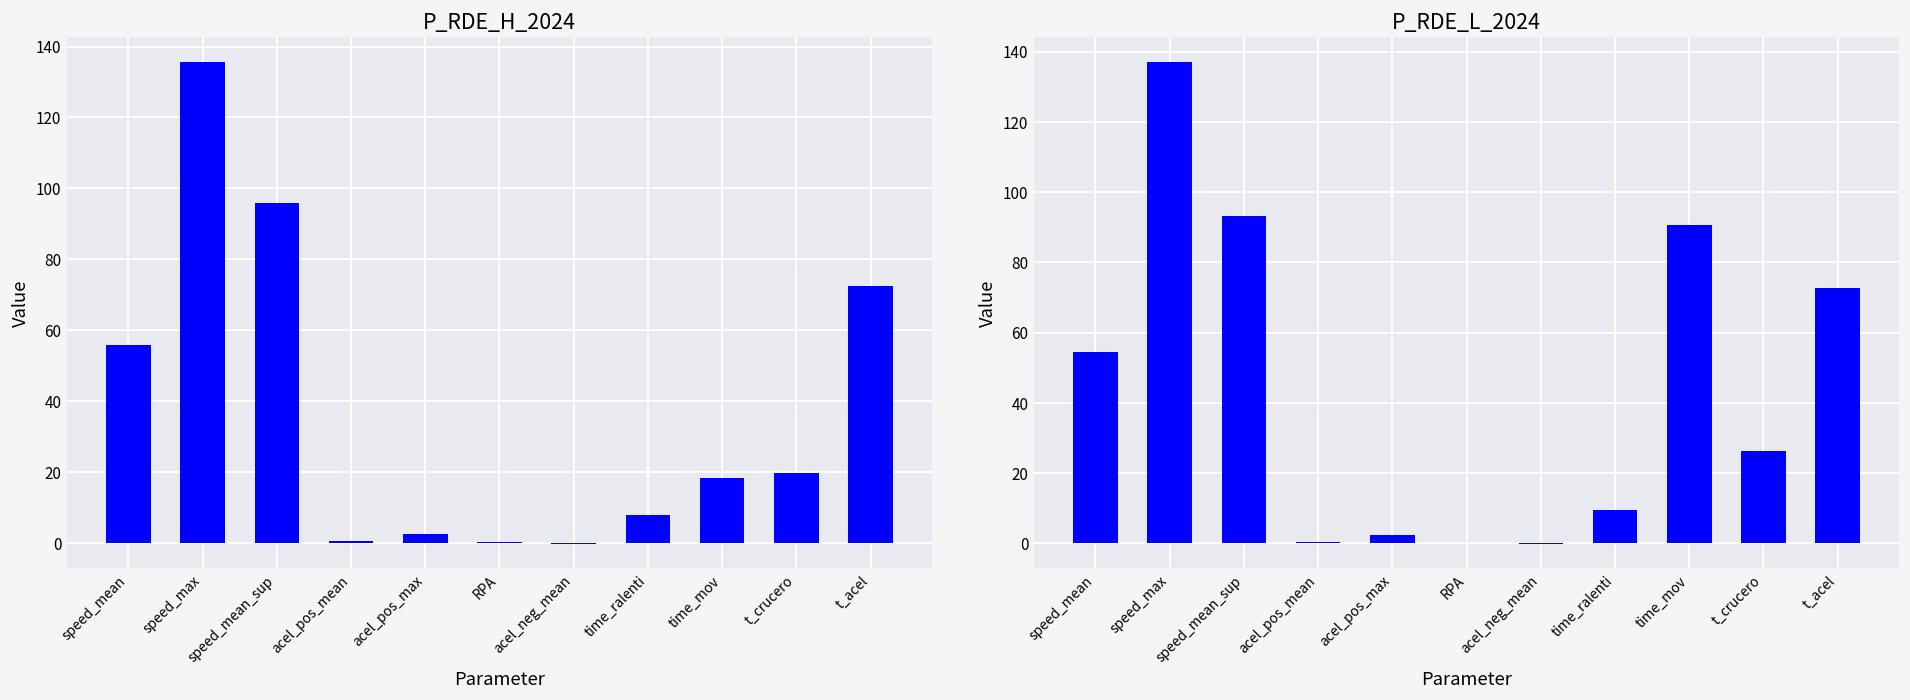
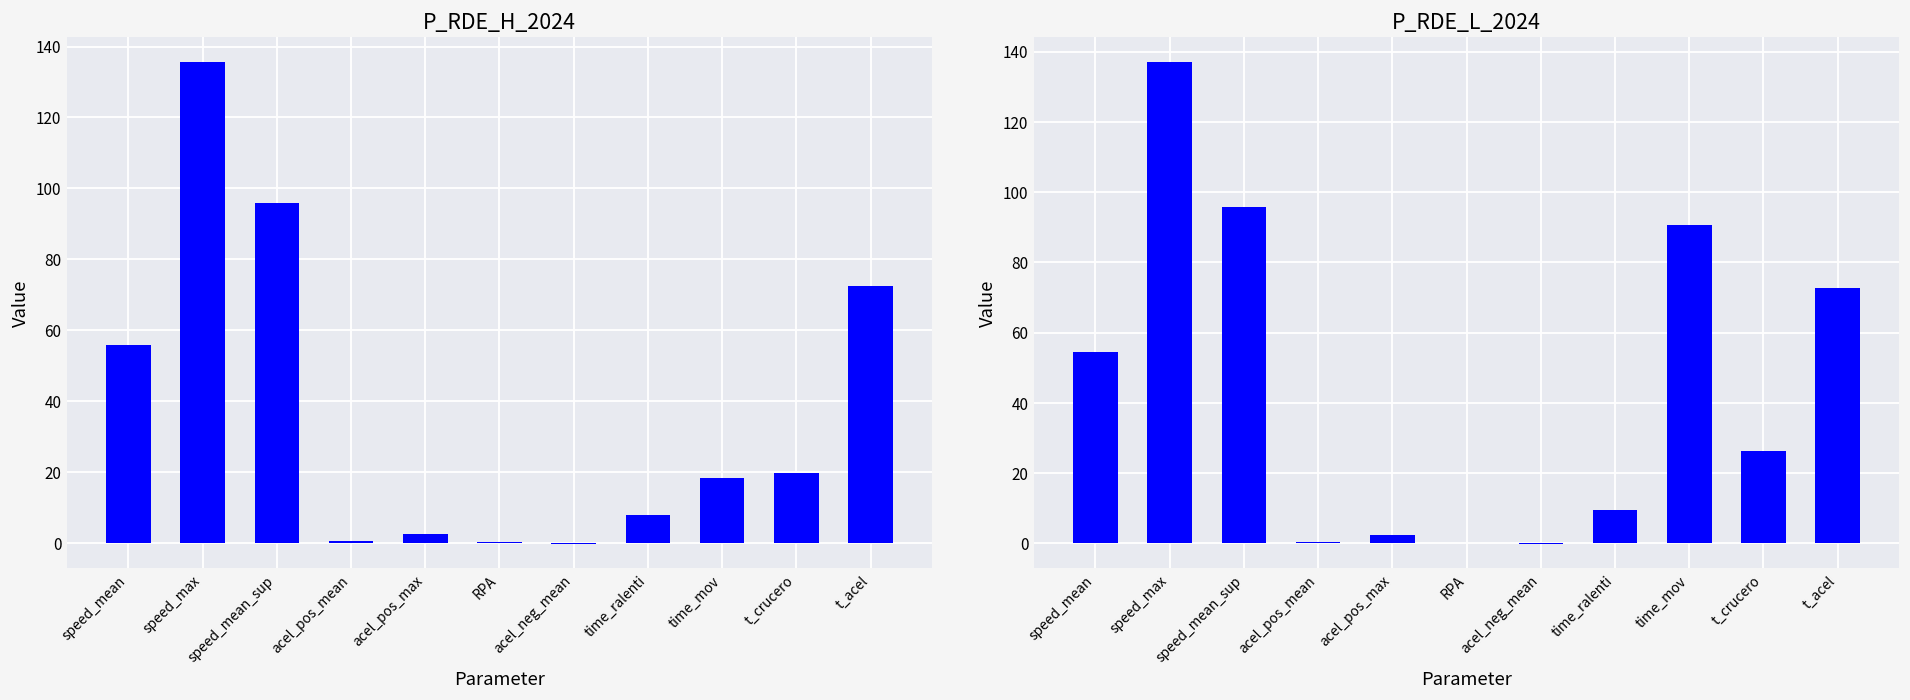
  {
    "P_RDE_H_2024": {
      "speed_mean": 56,
      "speed_max": 136,
      "speed_mean_sup": 96,
      "acel_pos_max": 3,
      "time_ralenti": 8,
      "time_mov": 18,
      "t_crucero": 20,
      "t_acel": 72
    },
    "P_RDE_L_2024": {
      "speed_mean": 54,
      "speed_max": 137,
-     "speed_mean_sup": 93,
+     "speed_mean_sup": 96,
      "acel_pos_max": 2,
      "time_ralenti": 9,
      "time_mov": 91,
      "t_crucero": 26,
      "t_acel": 73
    }
  }
